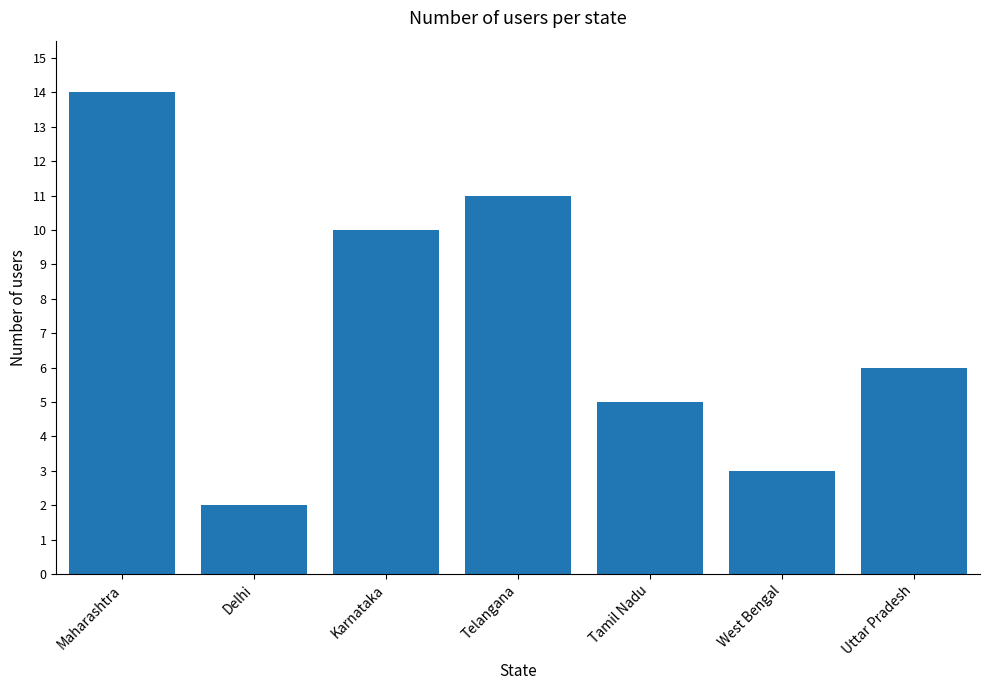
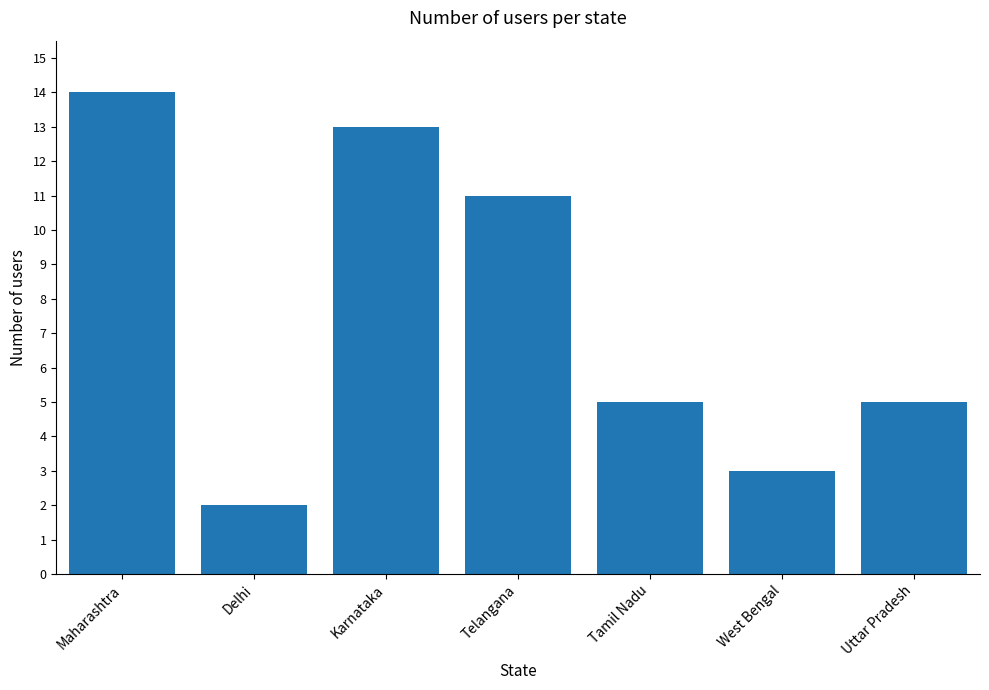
  {
    "Maharashtra": 14,
    "Delhi": 2,
-   "Karnataka": 10,
+   "Karnataka": 13,
    "Telangana": 11,
    "Tamil Nadu": 5,
    "West Bengal": 3,
-   "Uttar Pradesh": 6
+   "Uttar Pradesh": 5
  }
